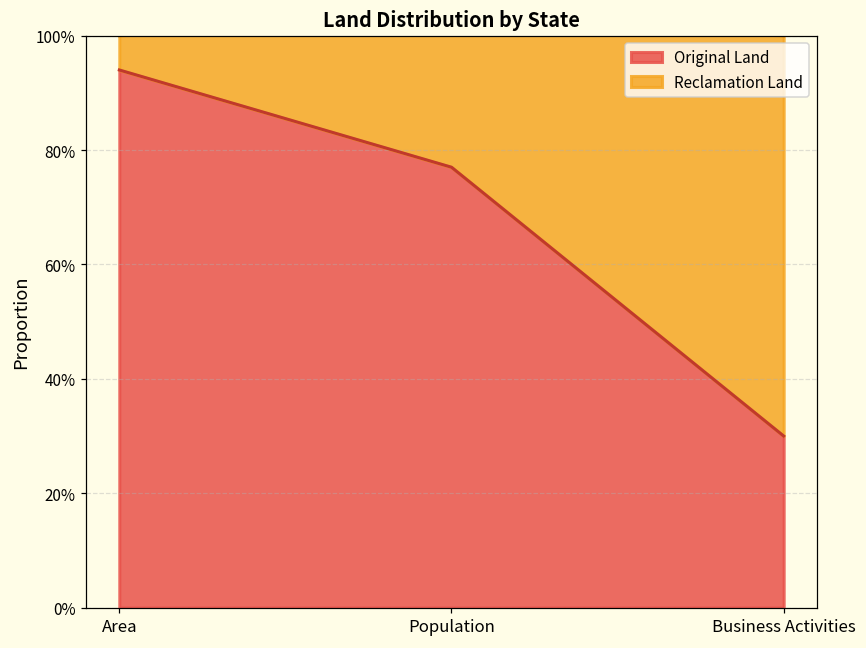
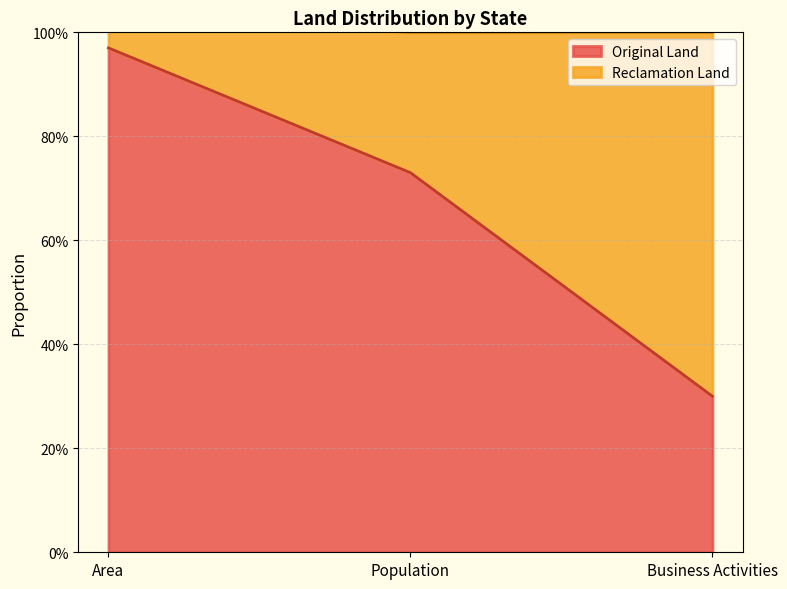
  {
    "Original Land": {
-     "Area": "94%",
-     "Population": "77%",
+     "Area": "97%",
+     "Population": "73%",
      "Business Activities": "30%"
    },
    "Reclamation Land": {
      "Business Activities": "70%"
    }
  }
